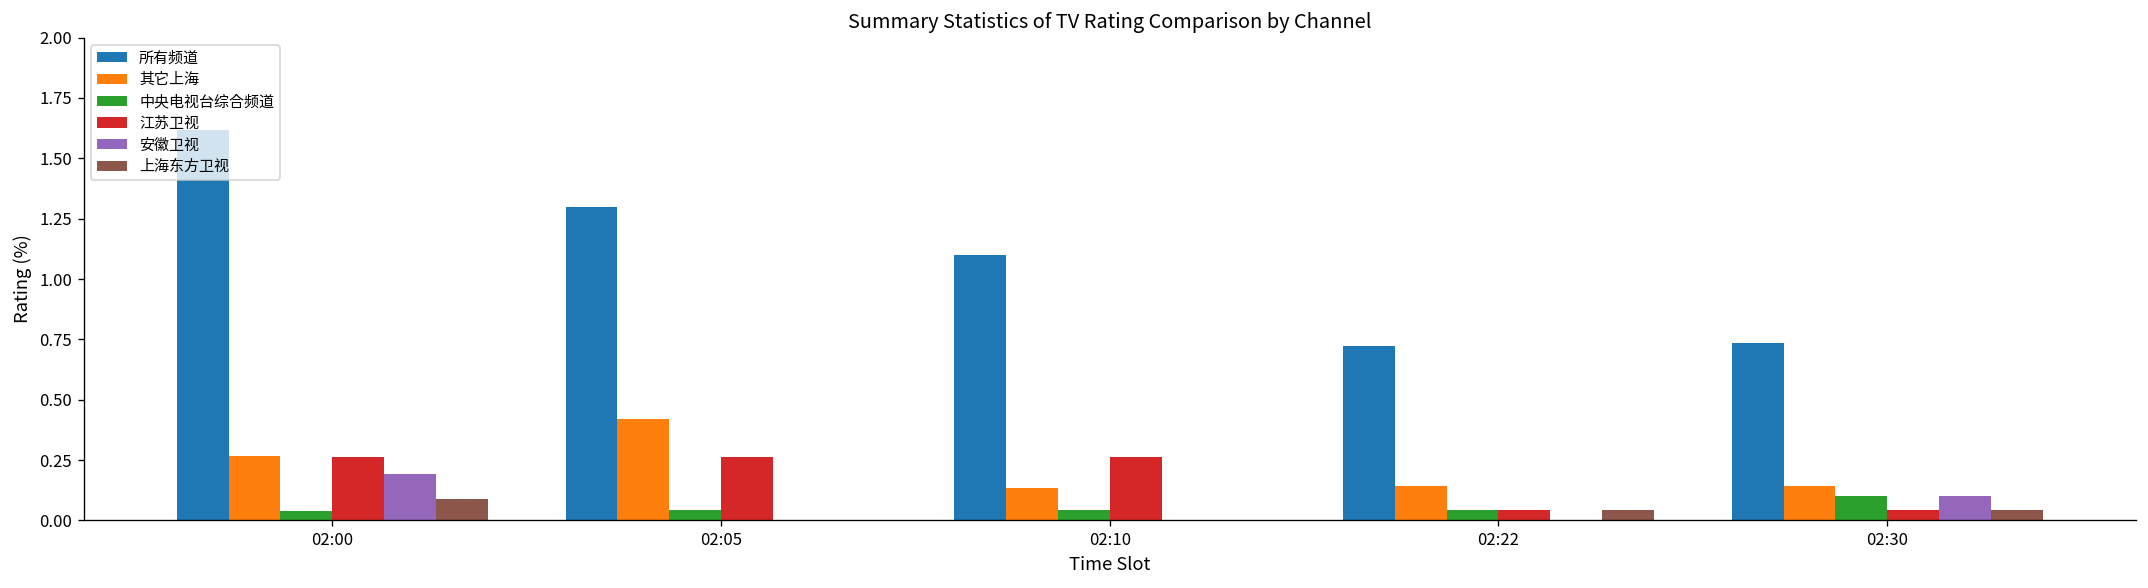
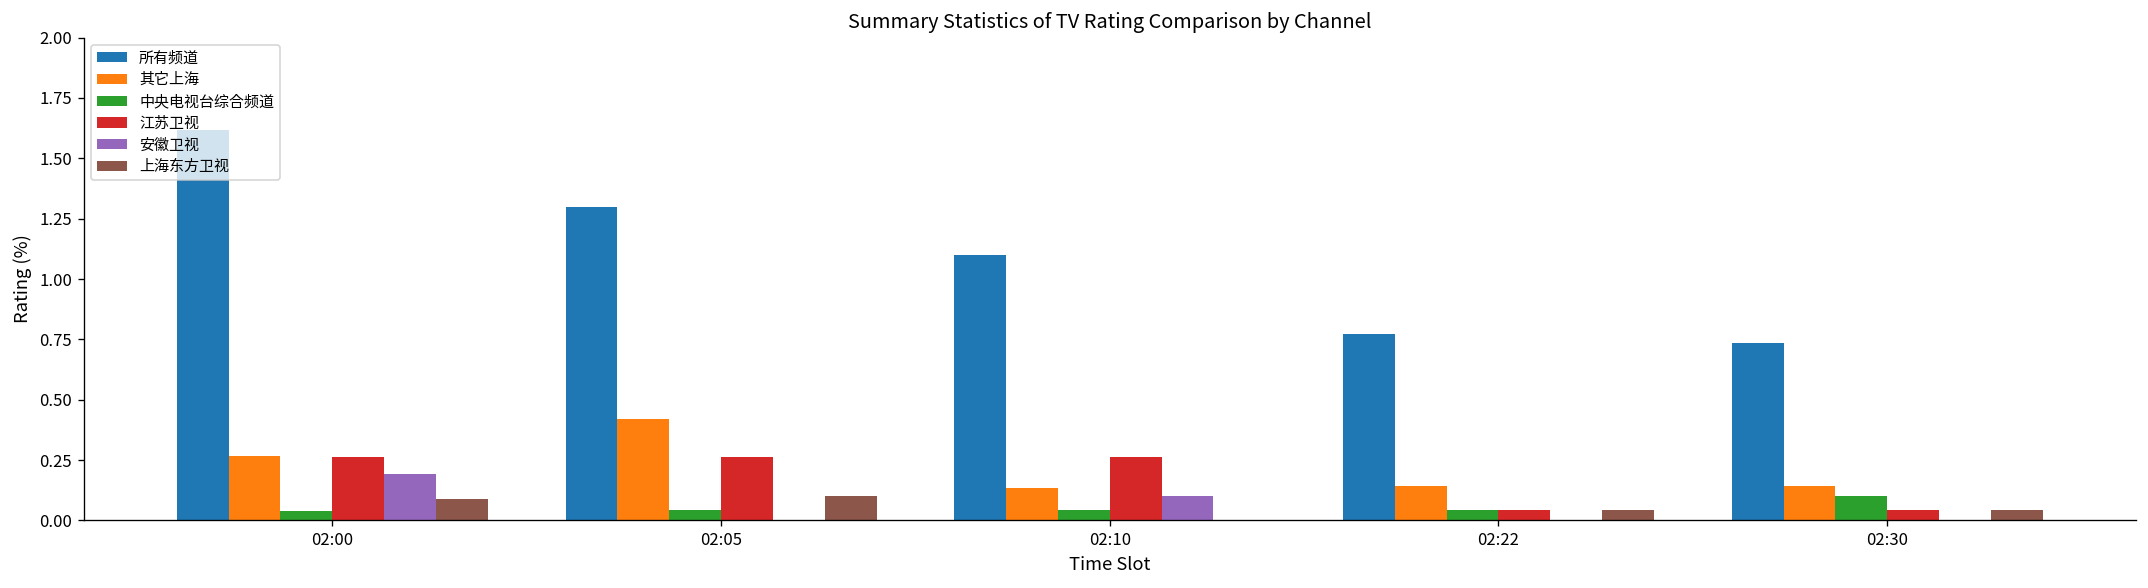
  {
    "所有频道": {
      "02:05": 1.30,
      "02:10": 1.10,
-     "02:22": 0.72,
+     "02:22": 0.77,
      "02:30": 0.74
    },
    "其它上海": {
      "02:00": 0.27,
      "02:05": 0.42,
      "02:10": 0.14,
      "02:22": 0.14,
      "02:30": 0.14
    },
    "中央电视台综合频道": {
      "02:00": 0.04,
      "02:05": 0.05,
      "02:10": 0.05,
      "02:22": 0.04,
      "02:30": 0.10
    },
    "江苏卫视": {
      "02:00": 0.26,
      "02:05": 0.26,
      "02:10": 0.26,
      "02:22": 0.05,
      "02:30": 0.05
    },
    "安徽卫视": {
      "02:00": 0.2,
      "02:05": 0.0,
-     "02:10": 0.0,
+     "02:10": 0.1,
      "02:22": 0.0,
-     "02:30": 0.1
+     "02:30": 0.0
    },
    "上海东方卫视": {
      "02:00": 0.1,
-     "02:05": 0.0,
+     "02:05": 0.1,
      "02:10": 0.0,
      "02:22": 0.04,
      "02:30": 0.04
    }
  }
